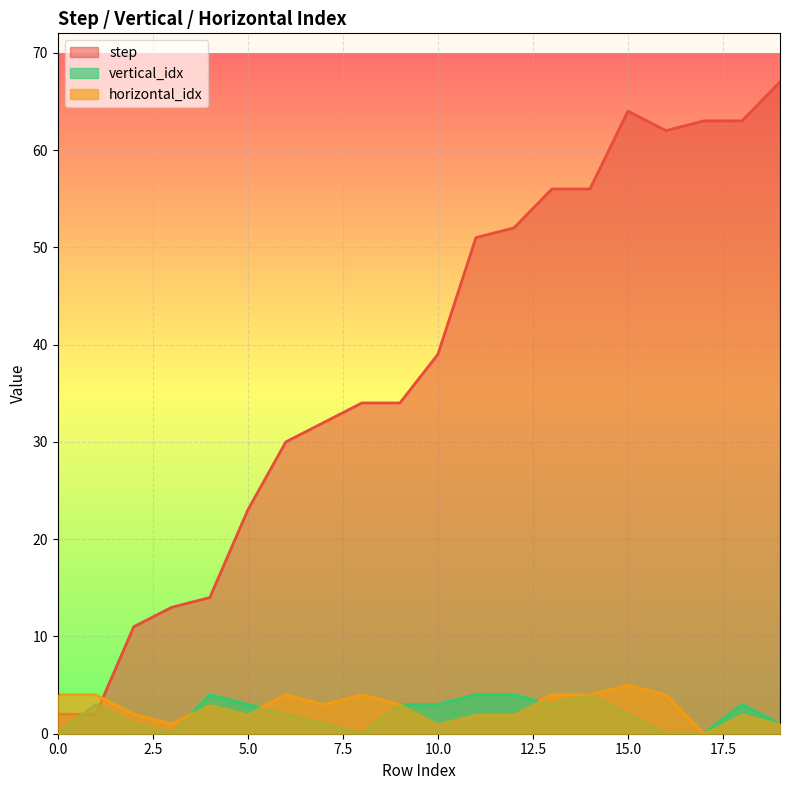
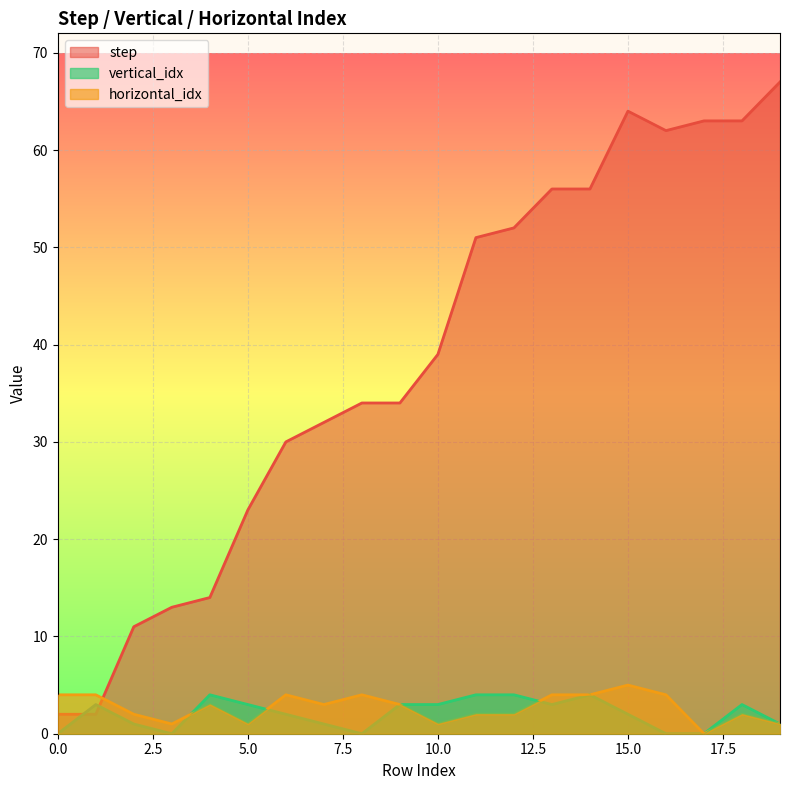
  {
    "step": {
      "0.0": 2,
      "5.0": 23,
      "10.0": 39,
      "15.0": 64
    },
    "vertical_idx": {
      "0.0": 0,
      "5.0": 3,
      "10.0": 3,
      "15.0": 2
    },
    "horizontal_idx": {
      "0.0": 4,
-     "5.0": 2,
+     "5.0": 1,
      "10.0": 1,
      "15.0": 5
    }
  }
